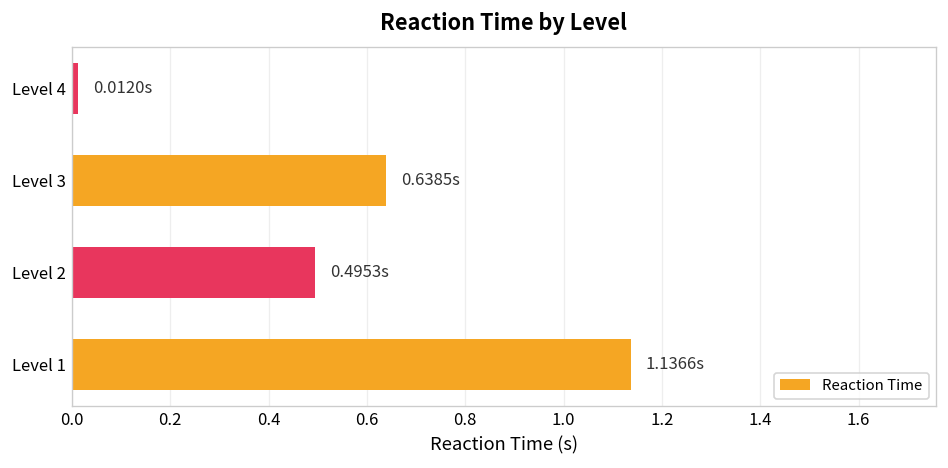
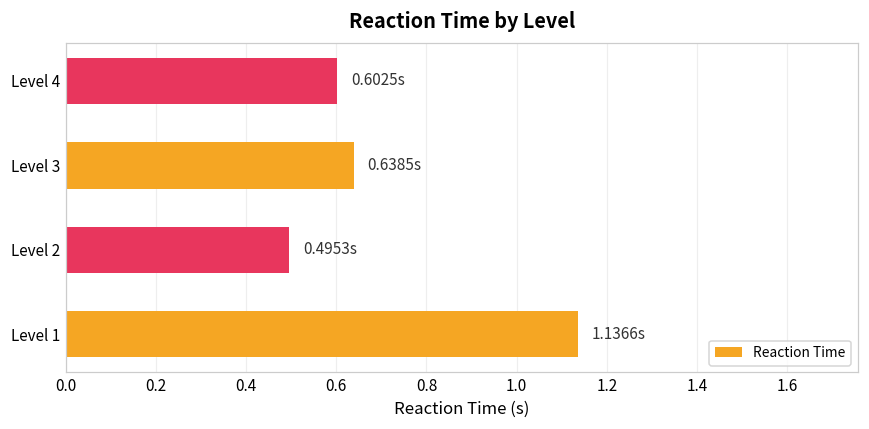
  {
-   "Level 4": "0.0120s",
+   "Level 4": "0.6025s",
    "Level 3": "0.6385s",
    "Level 2": "0.4953s",
    "Level 1": "1.1366s"
  }
